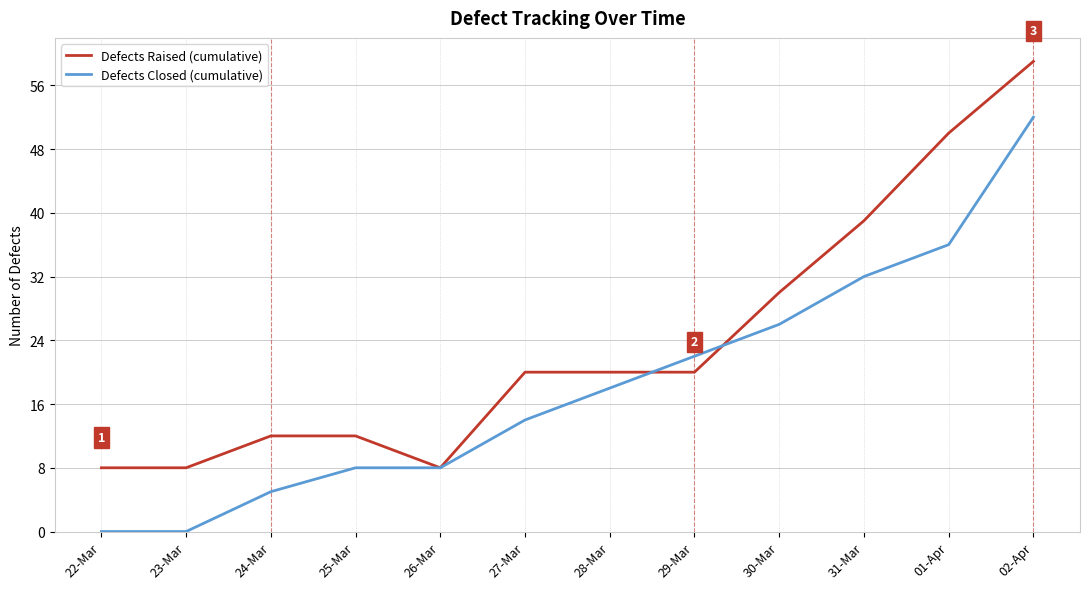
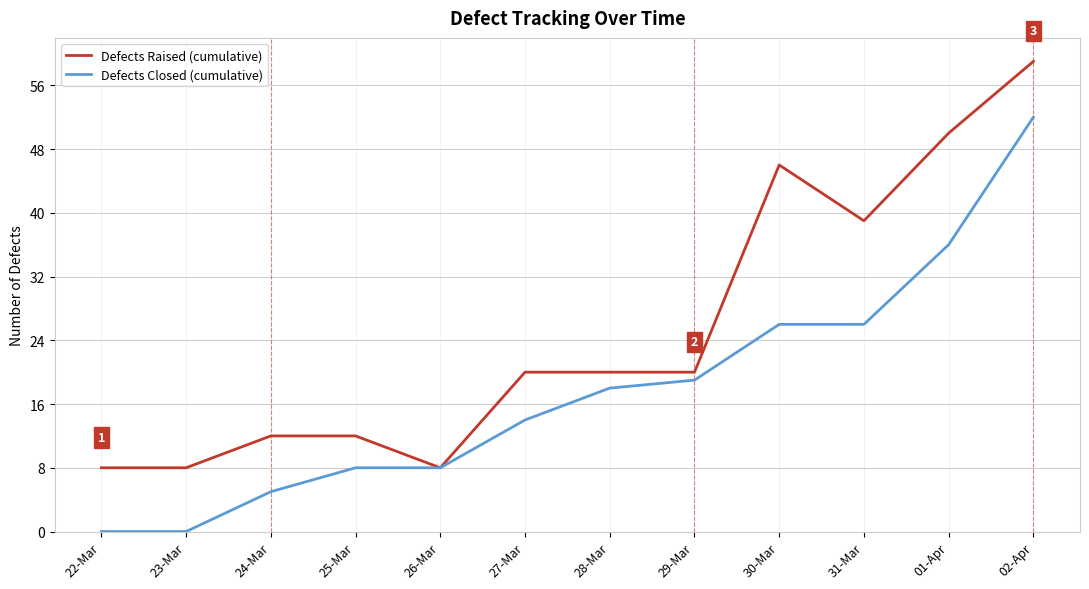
  {
    "Defects Raised (cumulative)": {
      "23-Mar": 8,
      "24-Mar": 12,
      "25-Mar": 12,
      "27-Mar": 20,
      "28-Mar": 20,
      "29-Mar": 20,
-     "30-Mar": 30,
+     "30-Mar": 46,
      "31-Mar": 39,
      "01-Apr": 50
    },
    "Defects Closed (cumulative)": {
      "22-Mar": 0,
      "23-Mar": 0,
      "24-Mar": 5,
      "25-Mar": 8,
      "27-Mar": 14,
      "28-Mar": 18,
-     "29-Mar": 22,
+     "29-Mar": 19,
      "30-Mar": 26,
-     "31-Mar": 32,
+     "31-Mar": 26,
      "01-Apr": 36,
      "02-Apr": 52
    }
  }
